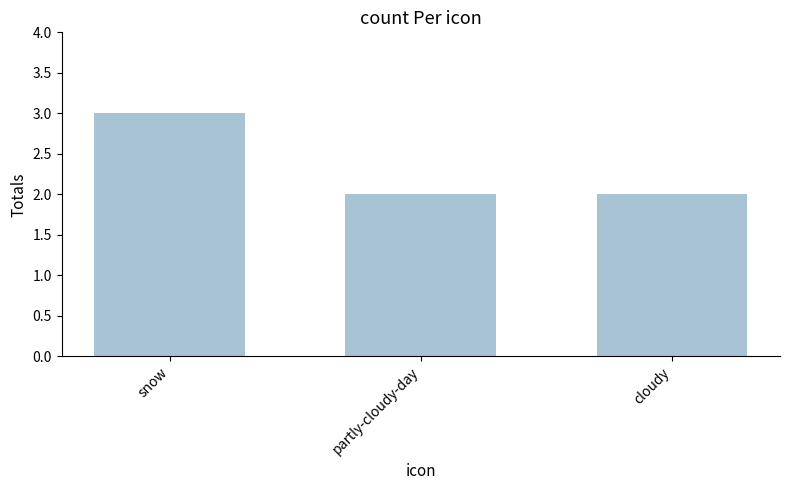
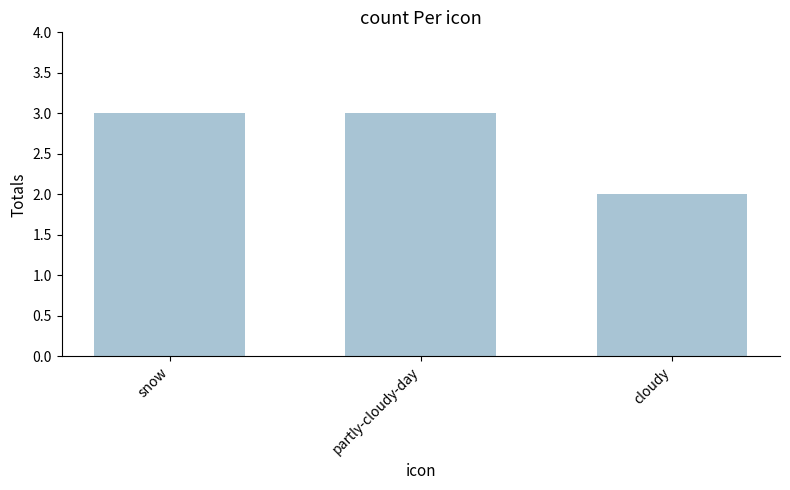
  {
    "snow": 3,
-   "partly-cloudy-day": 2,
+   "partly-cloudy-day": 3,
    "cloudy": 2
  }
